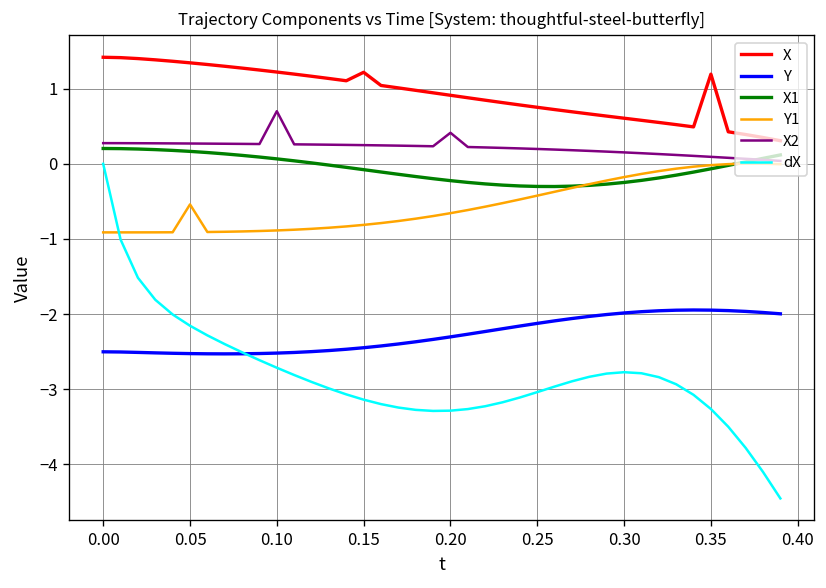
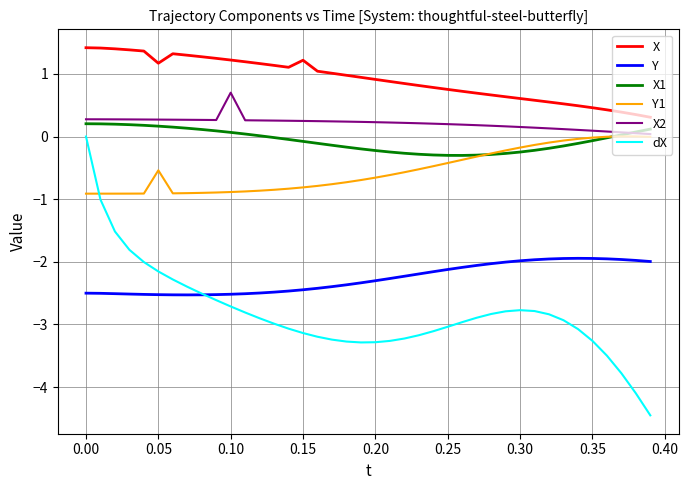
  {
    "X": {
      "0.00": 1.4,
-     "0.05": 1.3,
+     "0.05": 1.2,
      "0.10": 1.2,
      "0.15": 1.2,
      "0.20": 0.9,
      "0.25": 0.8,
      "0.30": 0.6,
-     "0.35": 1.2
+     "0.35": 0.5
    },
    "Y": {
      "0.00": -2.5,
      "0.05": -2.5,
      "0.10": -2.5,
      "0.15": -2.4,
      "0.20": -2.3,
      "0.25": -2.1,
      "0.30": -2.0,
      "0.35": -1.9
    },
    "X1": {
      "0.00": 0.2,
      "0.05": 0.2,
      "0.10": 0.1,
      "0.15": -0.1,
      "0.20": -0.2,
      "0.25": -0.3,
      "0.30": -0.2,
      "0.35": -0.1
    },
    "Y1": {
      "0.00": -0.9,
      "0.05": -0.5,
      "0.10": -0.9,
      "0.15": -0.8,
      "0.20": -0.7,
      "0.25": -0.4,
      "0.30": -0.2,
      "0.35": 0.0
    },
    "X2": {
      "0.00": 0.3,
      "0.05": 0.3,
      "0.10": 0.7,
      "0.15": 0.2,
-     "0.20": 0.4,
+     "0.20": 0.2,
      "0.25": 0.2,
      "0.30": 0.2,
      "0.35": 0.1
    },
    "dX": {
      "0.00": 0.0,
      "0.05": -2.2,
      "0.10": -2.7,
      "0.15": -3.1,
      "0.20": -3.3,
      "0.25": -3.0,
      "0.30": -2.8,
      "0.35": -3.3
    }
  }
